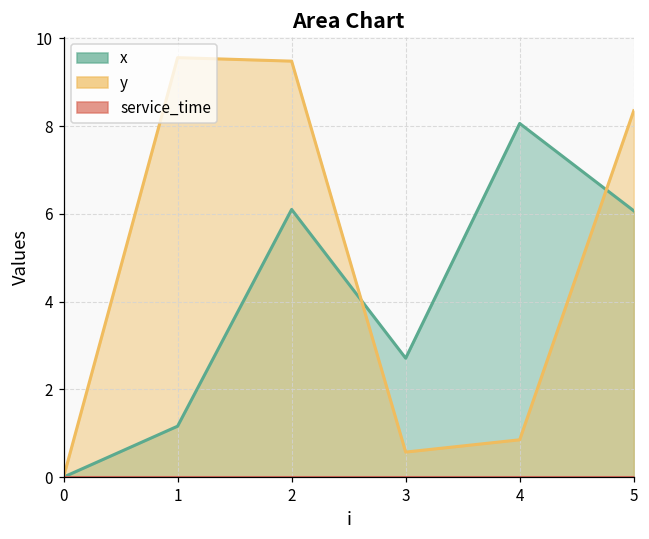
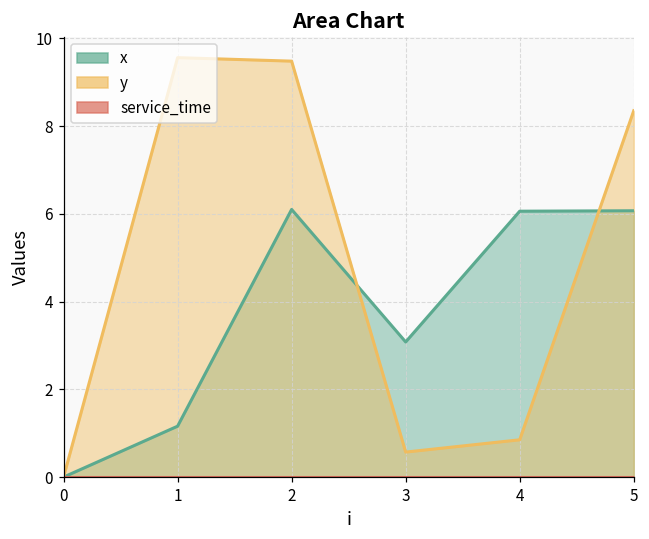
  {
    "x": {
      "1": 1.2,
      "2": 6.1,
-     "3": 2.7,
-     "4": 8.1,
+     "3": 3.1,
+     "4": 6.1,
      "5": 6.1
    }
  }
